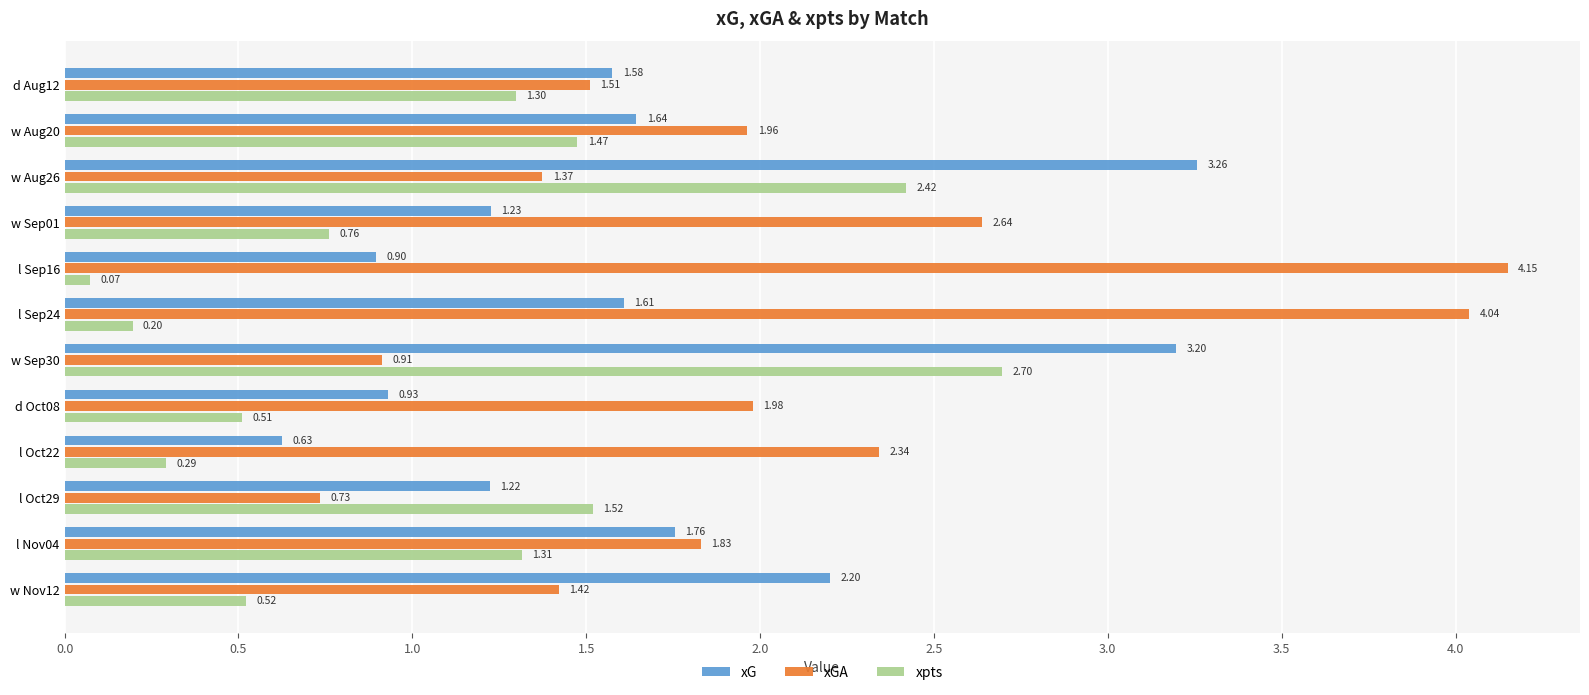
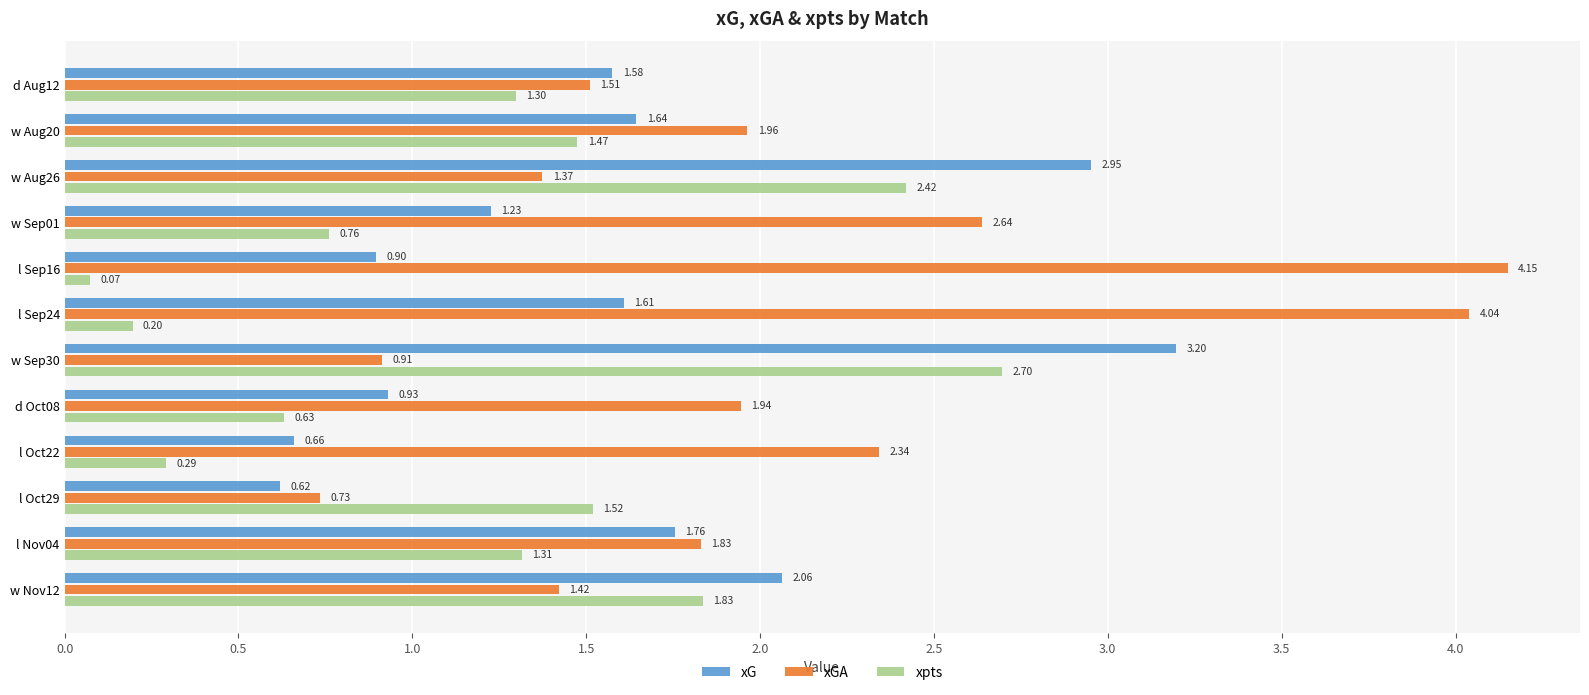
  {
    "xG": {
      "d Aug12": 1.58,
      "w Aug20": 1.64,
-     "w Aug26": 3.26,
+     "w Aug26": 2.95,
      "w Sep01": 1.23,
      "l Sep16": 0.90,
      "l Sep24": 1.61,
      "w Sep30": 3.20,
      "d Oct08": 0.93,
-     "l Oct22": 0.63,
-     "l Oct29": 1.22,
+     "l Oct22": 0.66,
+     "l Oct29": 0.62,
      "l Nov04": 1.76,
-     "w Nov12": 2.20
+     "w Nov12": 2.06
    },
    "xGA": {
      "d Aug12": 1.51,
      "w Aug20": 1.96,
      "w Aug26": 1.37,
      "w Sep01": 2.64,
      "l Sep16": 4.15,
      "l Sep24": 4.04,
      "w Sep30": 0.91,
-     "d Oct08": 1.98,
+     "d Oct08": 1.94,
      "l Oct22": 2.34,
      "l Oct29": 0.73,
      "l Nov04": 1.83,
      "w Nov12": 1.42
    },
    "xpts": {
      "d Aug12": 1.30,
      "w Aug20": 1.47,
      "w Aug26": 2.42,
      "w Sep01": 0.76,
      "l Sep16": 0.07,
      "l Sep24": 0.20,
      "w Sep30": 2.70,
-     "d Oct08": 0.51,
+     "d Oct08": 0.63,
      "l Oct22": 0.29,
      "l Oct29": 1.52,
      "l Nov04": 1.31,
-     "w Nov12": 0.52
+     "w Nov12": 1.83
    }
  }
